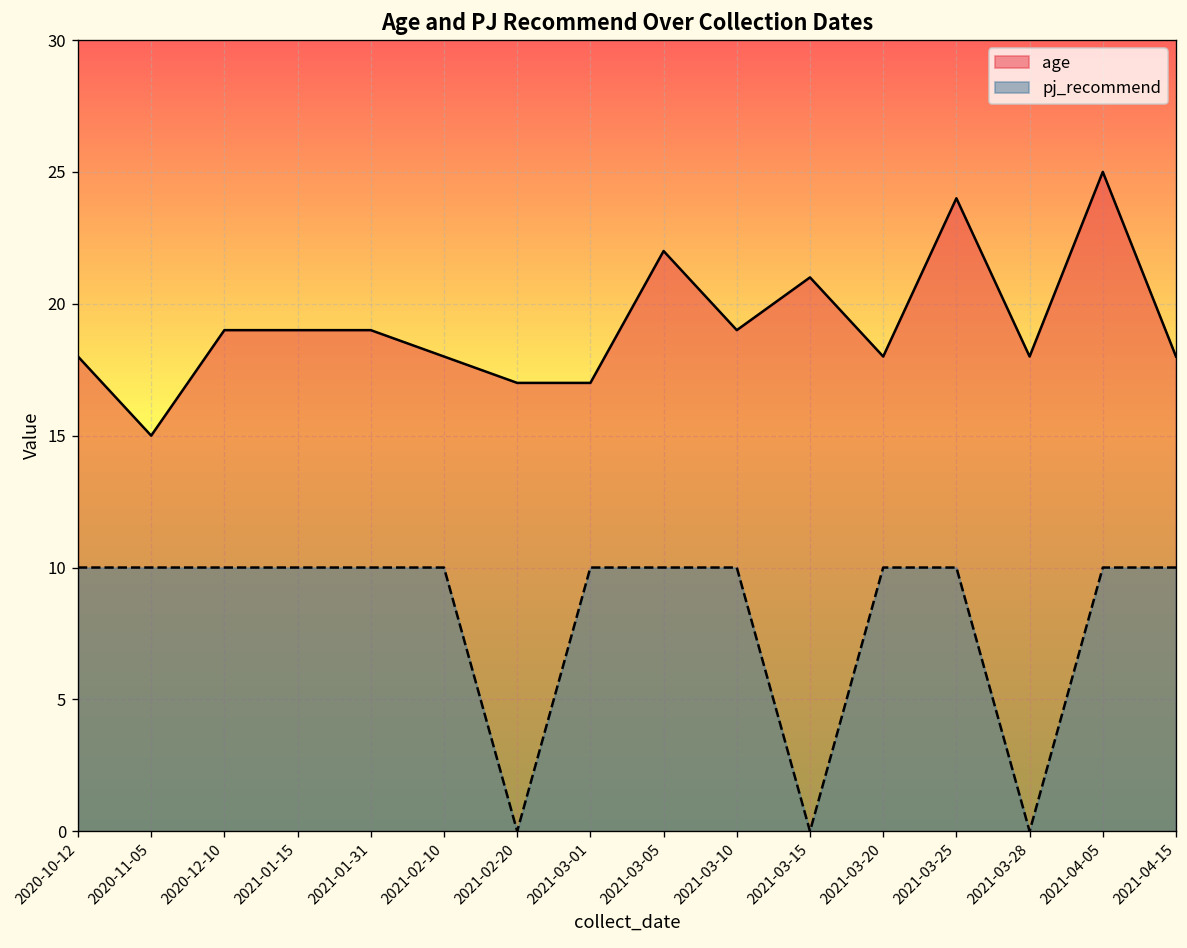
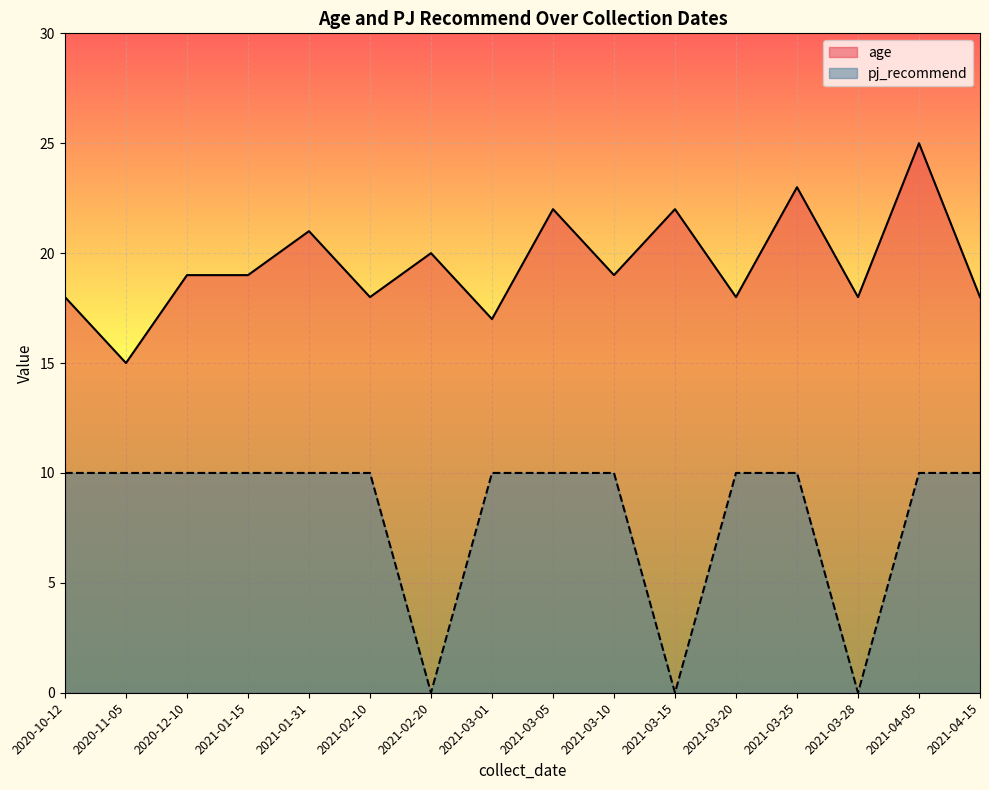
  {
    "age": {
      "2020-10-12": 18,
      "2020-11-05": 15,
      "2020-12-10": 19,
      "2021-01-15": 19,
-     "2021-01-31": 19,
+     "2021-01-31": 21,
      "2021-02-10": 18,
-     "2021-02-20": 17,
+     "2021-02-20": 20,
      "2021-03-01": 17,
      "2021-03-05": 22,
      "2021-03-10": 19,
-     "2021-03-15": 21,
+     "2021-03-15": 22,
      "2021-03-20": 18,
-     "2021-03-25": 24,
+     "2021-03-25": 23,
      "2021-03-28": 18,
      "2021-04-05": 25,
      "2021-04-15": 18
    },
    "pj_recommend": {
      "2020-10-12": 10,
      "2020-11-05": 10,
      "2020-12-10": 10,
      "2021-01-15": 10,
      "2021-01-31": 10,
      "2021-02-10": 10,
      "2021-02-20": 0,
      "2021-03-01": 10,
      "2021-03-05": 10,
      "2021-03-10": 10,
      "2021-03-15": 0,
      "2021-03-20": 10,
      "2021-03-25": 10,
      "2021-03-28": 0,
      "2021-04-05": 10,
      "2021-04-15": 10
    }
  }
